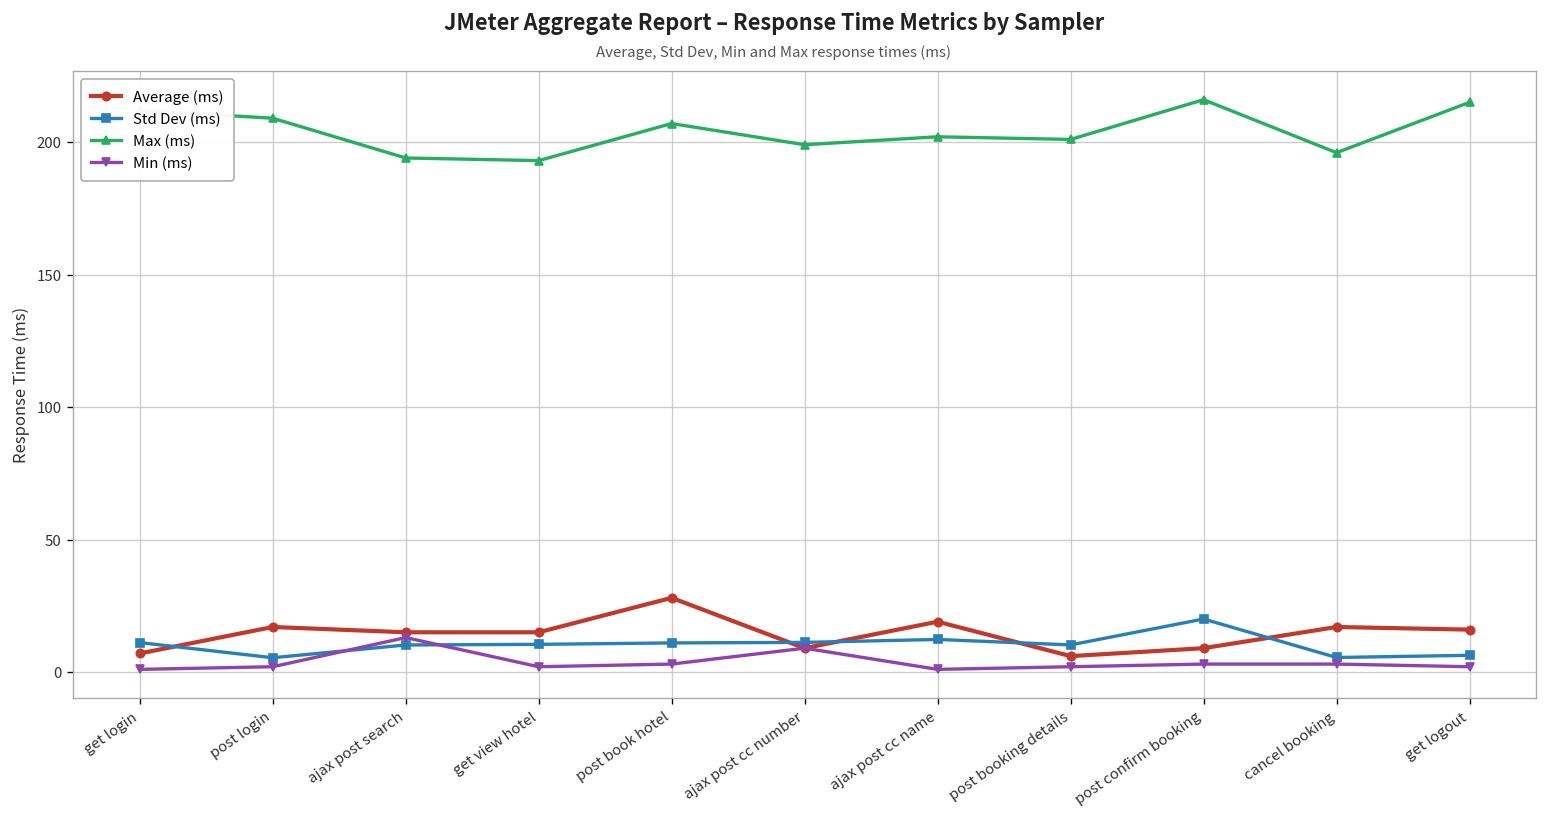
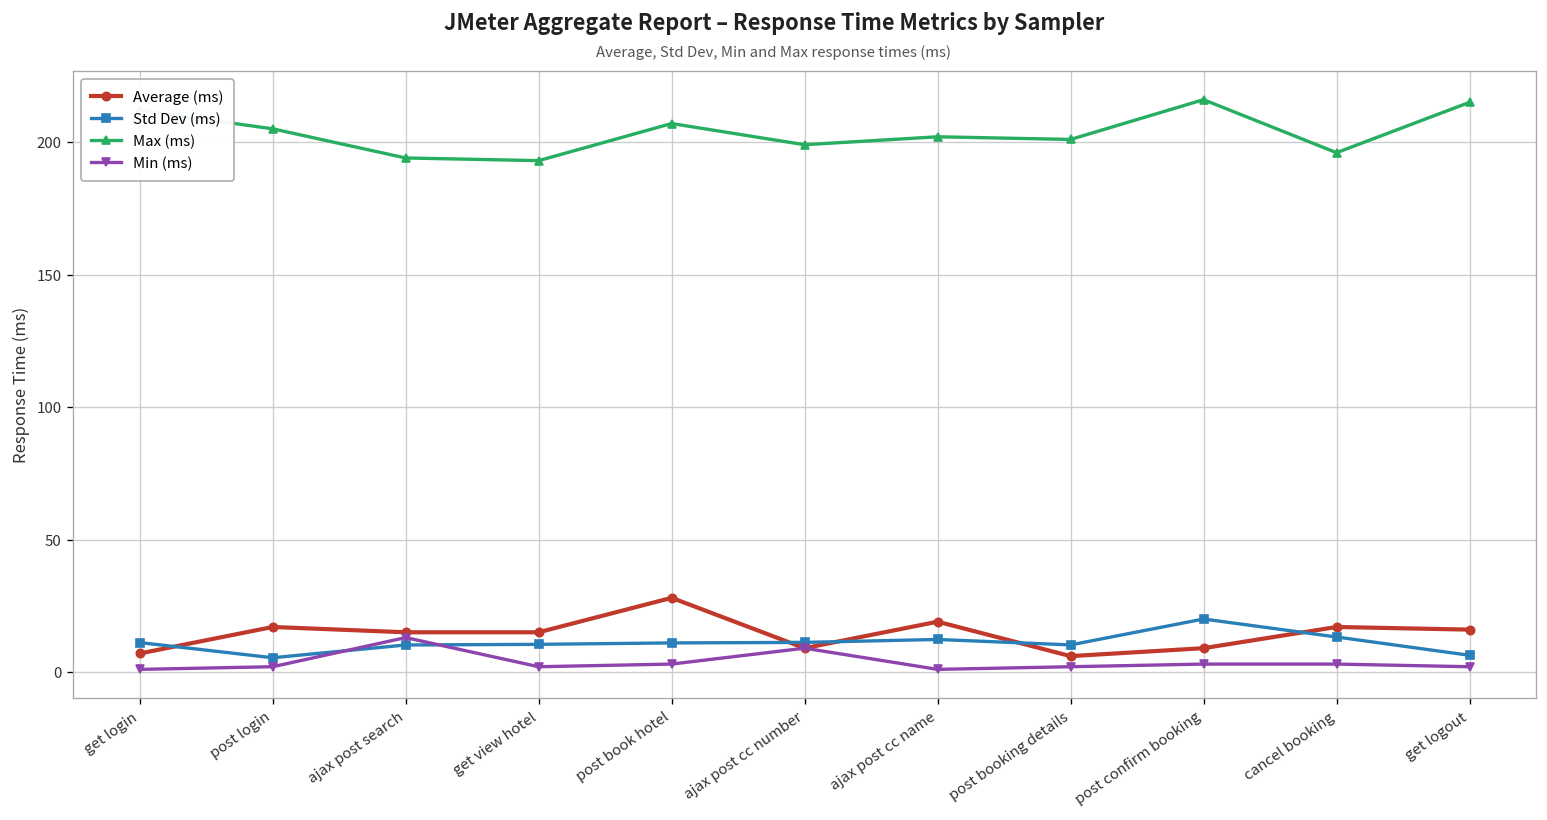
  {
    "Average (ms)": {
      "get login": 7,
      "post login": 17,
      "ajax post search": 15,
      "get view hotel": 15,
      "post book hotel": 28,
      "ajax post cc name": 19,
      "post booking details": 6,
      "post confirm booking": 9,
      "cancel booking": 17,
      "get logout": 16
    },
    "Std Dev (ms)": {
      "get login": 11,
      "post login": 5,
      "ajax post search": 10,
      "get view hotel": 10,
      "post book hotel": 11,
      "ajax post cc number": 11,
      "ajax post cc name": 12,
      "post booking details": 10,
      "post confirm booking": 20,
-     "cancel booking": 5,
+     "cancel booking": 13,
      "get logout": 6
    },
    "Max (ms)": {
-     "post login": 209,
+     "post login": 205,
      "ajax post search": 194,
      "get view hotel": 193,
      "post book hotel": 207,
      "ajax post cc number": 199,
      "ajax post cc name": 202,
      "post booking details": 201,
      "post confirm booking": 216,
      "cancel booking": 196,
      "get logout": 215
    },
    "Min (ms)": {
      "get login": 1,
      "post login": 2,
      "ajax post search": 13,
      "get view hotel": 2,
      "post book hotel": 3,
      "ajax post cc name": 1,
      "post booking details": 2,
      "post confirm booking": 3,
      "cancel booking": 3,
      "get logout": 2
    }
  }
